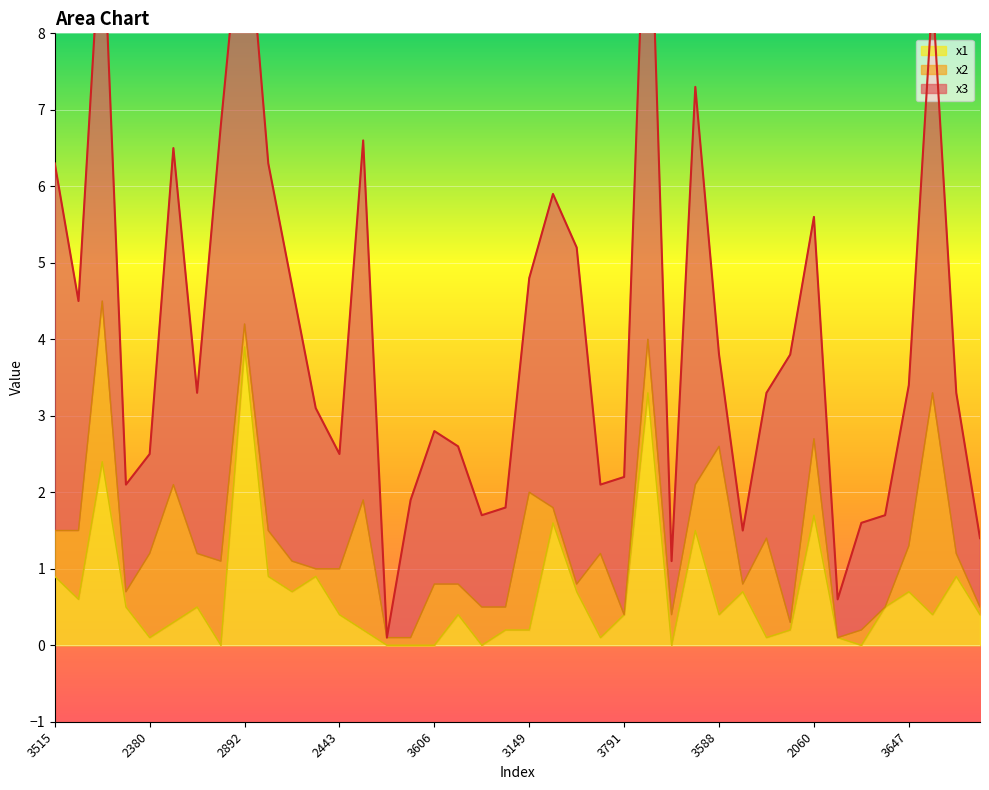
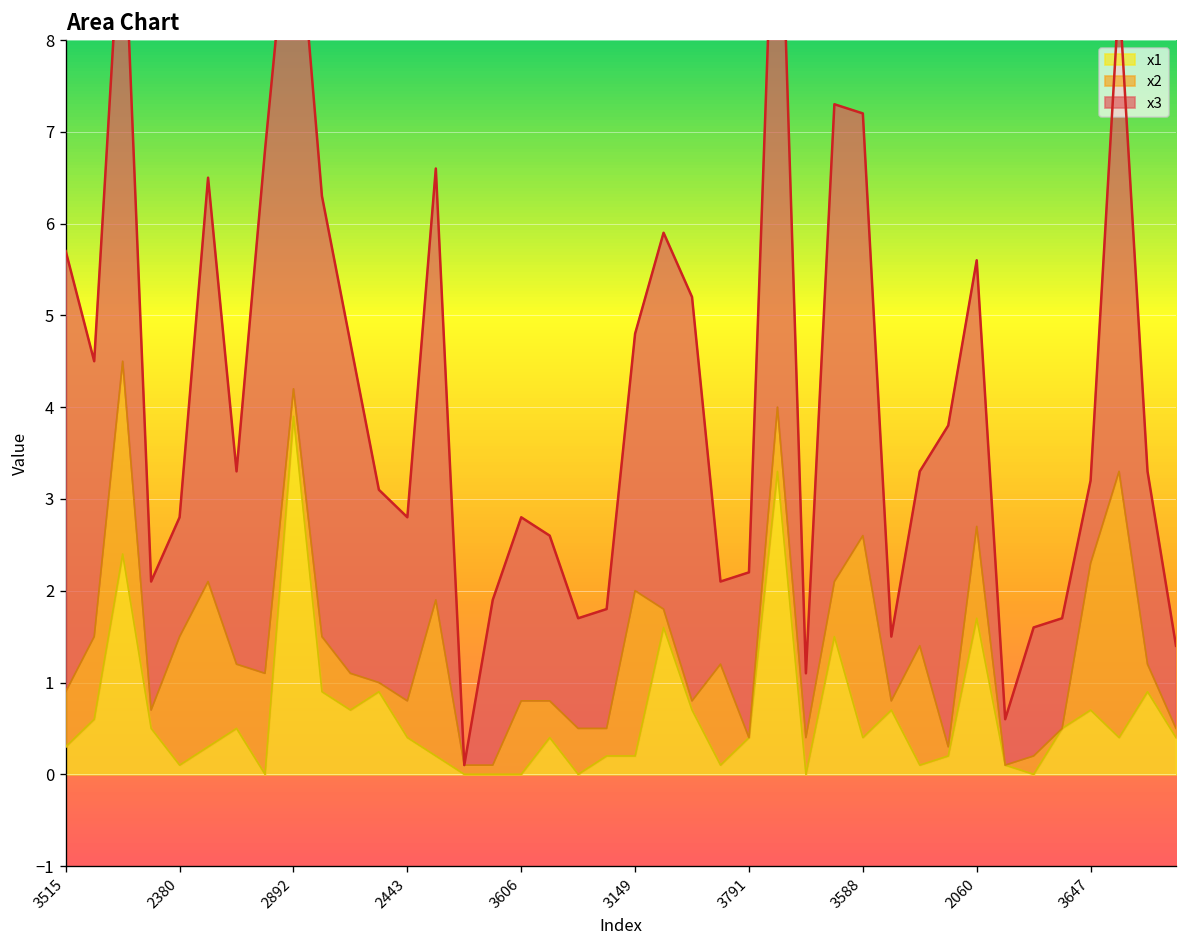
  {
    "x1": {
-     "3515": 0.9,
+     "3515": 0.3,
      "2380": 0.1,
      "2892": 3.9,
      "2443": 0.4,
      "3606": 0.0,
      "3149": 0.2,
      "3588": 0.4,
      "2060": 1.7,
      "3647": 0.7
    },
    "x2": {
      "3515": 0.6,
-     "2380": 1.1,
+     "2380": 1.4,
      "2892": 0.3,
-     "2443": 0.6,
+     "2443": 0.4,
      "3606": 0.8,
      "3149": 1.8,
      "3588": 2.2,
      "2060": 1.0,
-     "3647": 0.6
+     "3647": 1.6
    },
    "x3": {
      "3515": 4.8,
      "2380": 1.3,
-     "2443": 1.5,
+     "2443": 2.0,
      "3606": 2.0,
      "3149": 2.8,
      "3791": 1.8,
-     "3588": 1.2,
+     "3588": 4.6,
      "2060": 2.9,
-     "3647": 2.1
+     "3647": 0.9
    }
  }
